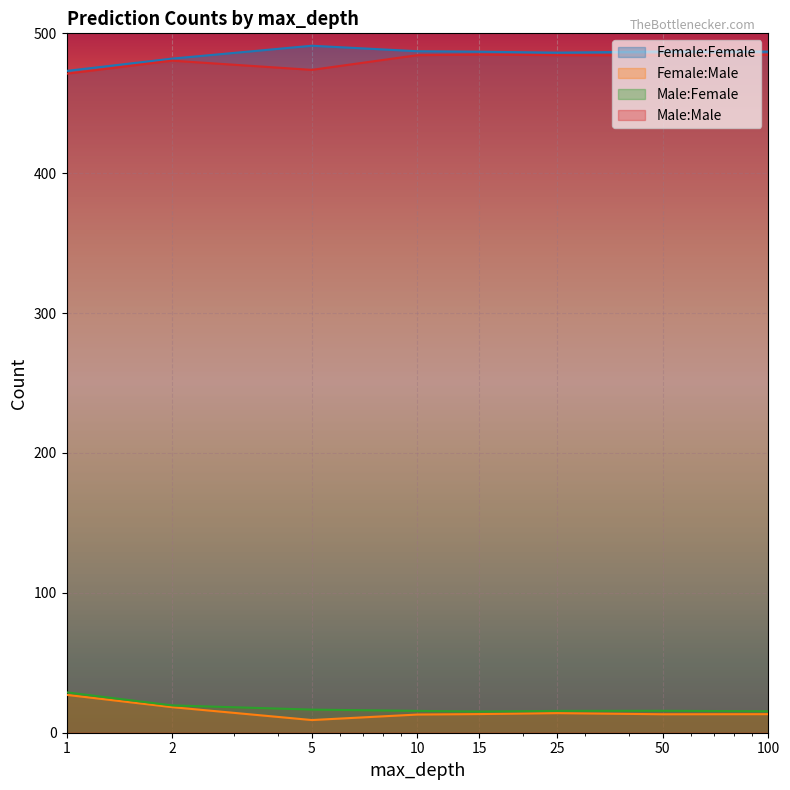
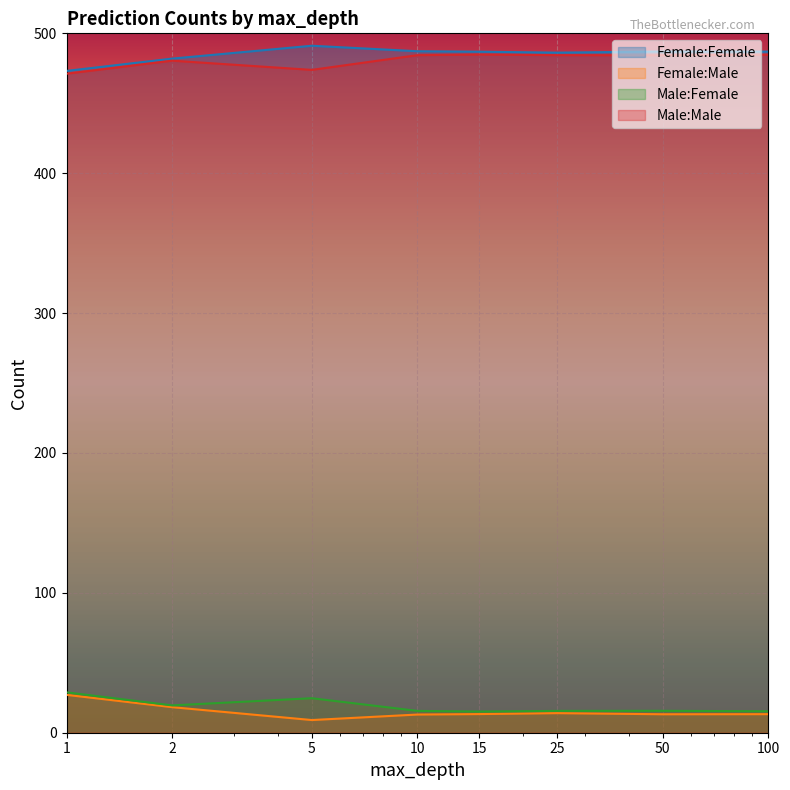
  {
    "Female:Female": {
      "1": 473,
      "5": 491,
      "10": 487,
      "15": 487,
      "25": 486,
      "100": 487
    },
    "Male:Female": {
      "1": 29,
-     "5": 17,
+     "5": 25,
      "10": 16,
      "50": 16,
      "100": 15
    }
  }
